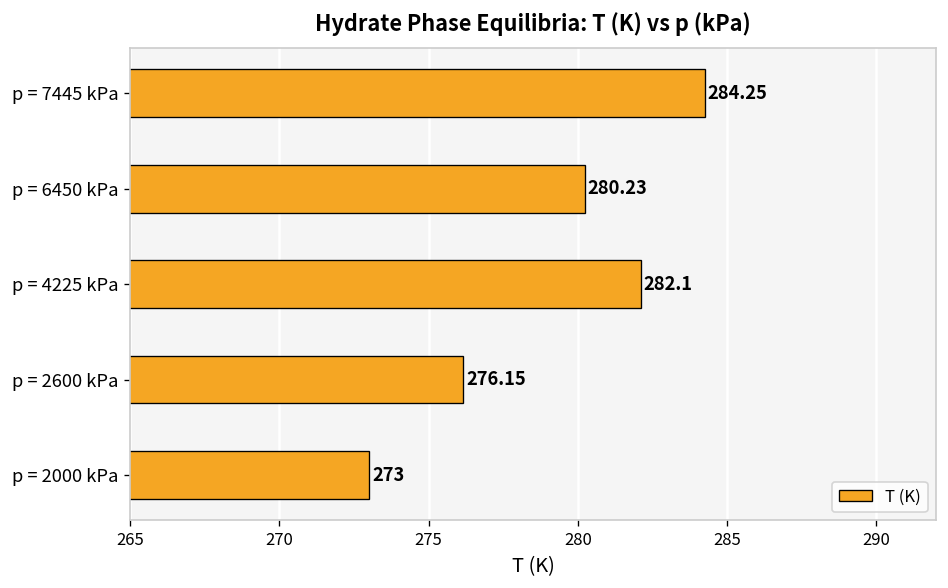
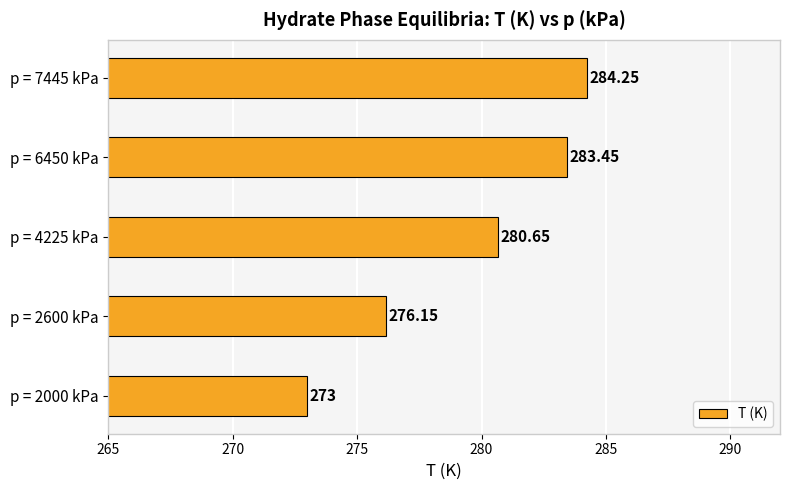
  {
    "p = 7445 kPa": 284.25,
-   "p = 6450 kPa": 280.23,
-   "p = 4225 kPa": 282.1,
+   "p = 6450 kPa": 283.45,
+   "p = 4225 kPa": 280.65,
    "p = 2600 kPa": 276.15,
    "p = 2000 kPa": 273
  }
